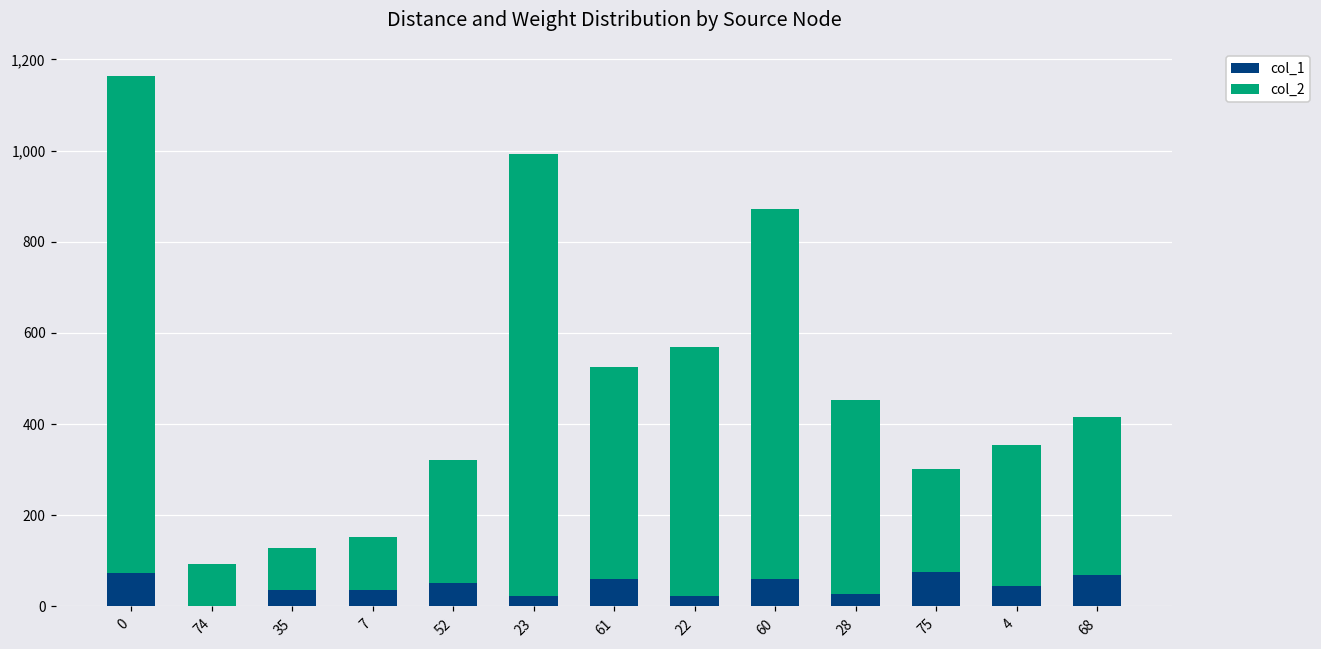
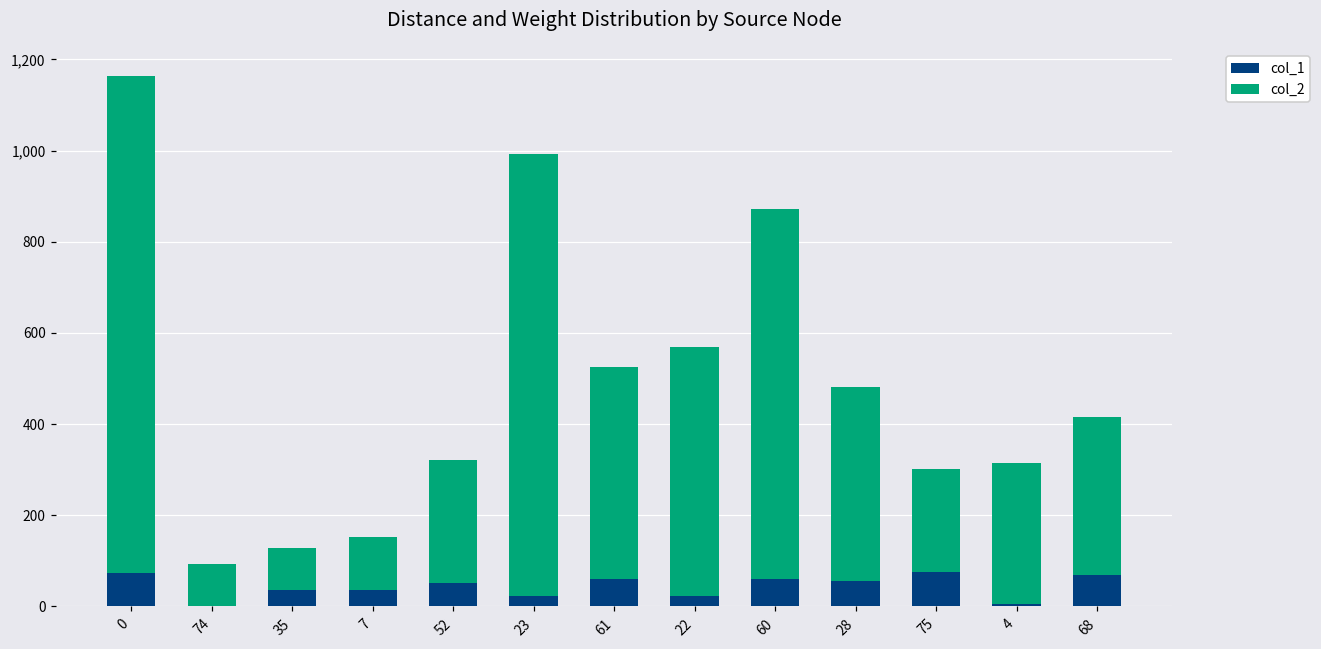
  {
    "col_1": {
      "0": "70",
      "74": "0",
      "35": "40",
      "7": "40",
      "52": "50",
      "23": "20",
      "61": "60",
      "22": "20",
      "60": "60",
-     "28": "30",
+     "28": "60",
      "75": "80",
-     "4": "50",
+     "4": "0",
      "68": "70"
    },
    "col_2": {
      "0": "1,090",
      "74": "90",
      "35": "90",
      "7": "120",
      "52": "270",
      "23": "970",
      "61": "470",
      "22": "550",
      "60": "810",
      "28": "430",
      "75": "230",
      "4": "310",
      "68": "350"
    }
  }
